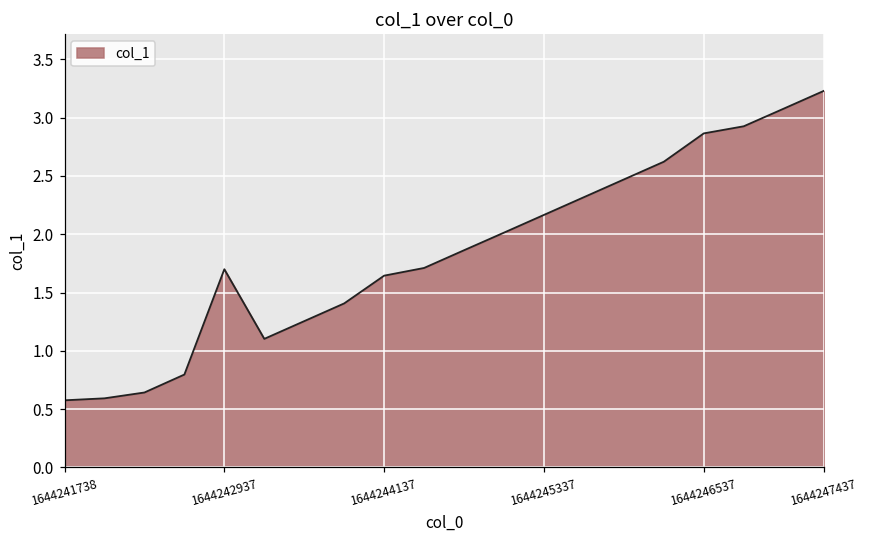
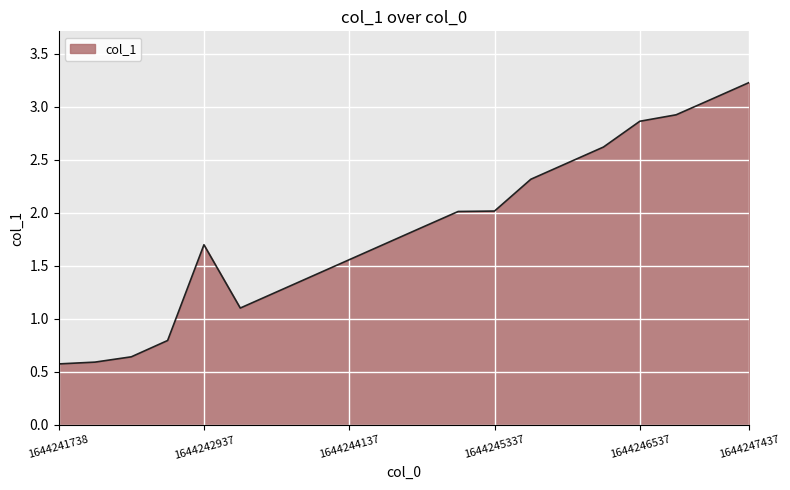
  {
    "1644241738": 0.58,
    "1644242937": 1.70,
-   "1644244137": 1.65,
-   "1644245337": 2.17,
+   "1644244137": 1.56,
+   "1644245337": 2.02,
    "1644246537": 2.87,
    "1644247437": 3.23
  }
